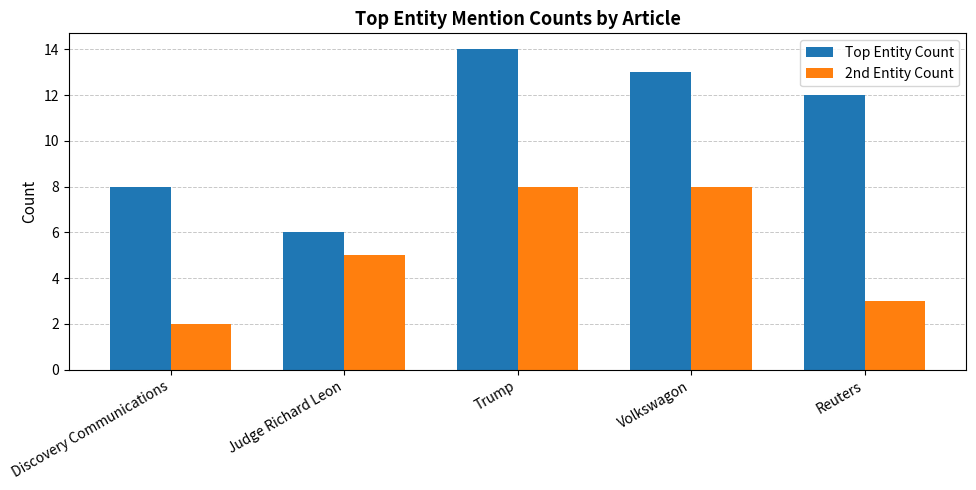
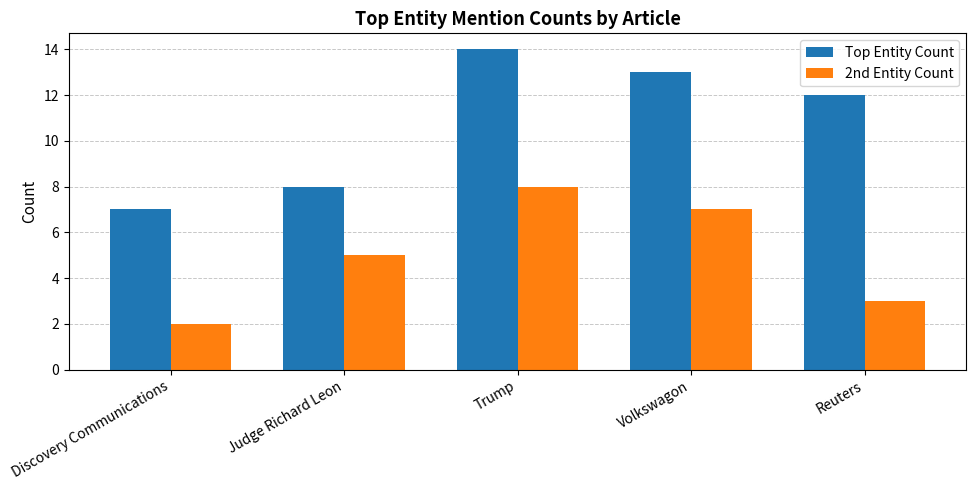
  {
    "Top Entity Count": {
-     "Discovery Communications": 8,
-     "Judge Richard Leon": 6,
+     "Discovery Communications": 7,
+     "Judge Richard Leon": 8,
      "Trump": 14,
      "Volkswagon": 13,
      "Reuters": 12
    },
    "2nd Entity Count": {
      "Discovery Communications": 2,
      "Judge Richard Leon": 5,
      "Trump": 8,
-     "Volkswagon": 8,
+     "Volkswagon": 7,
      "Reuters": 3
    }
  }
